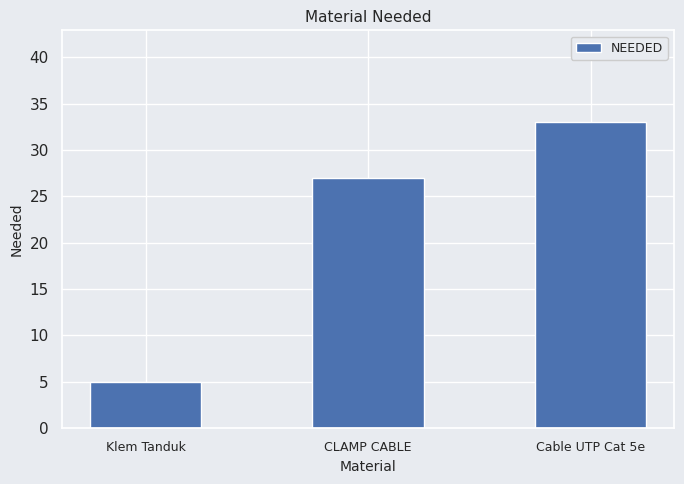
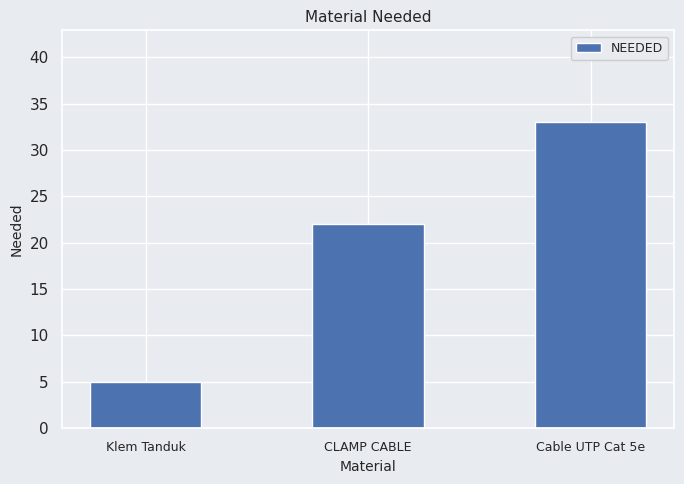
  {
    "Klem Tanduk": 5,
-   "CLAMP CABLE": 27,
+   "CLAMP CABLE": 22,
    "Cable UTP Cat 5e": 33
  }
